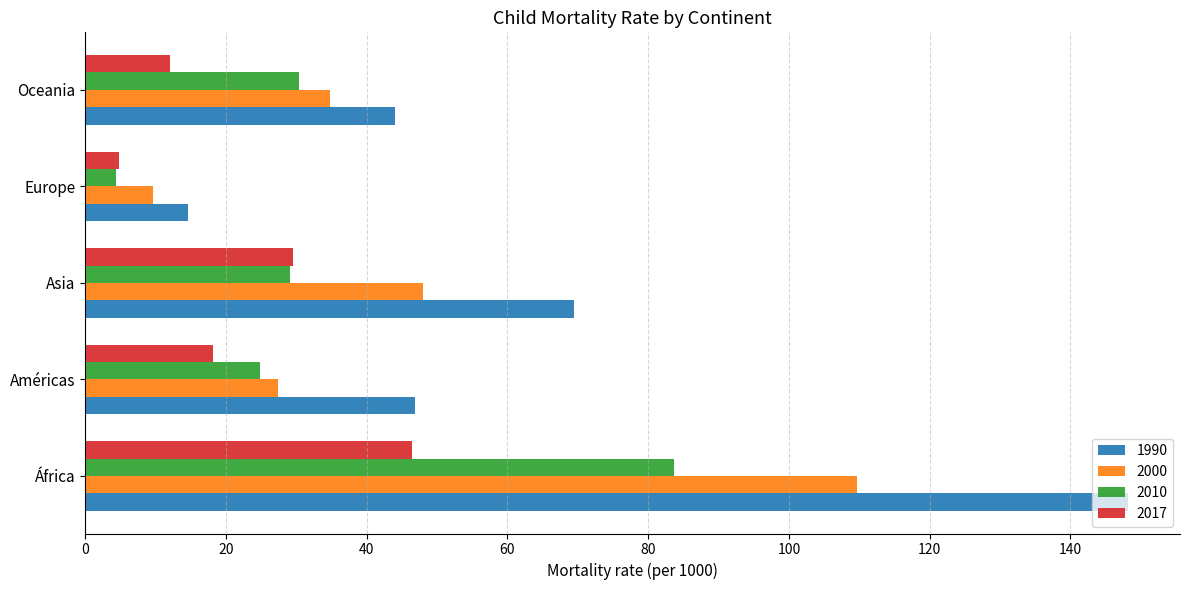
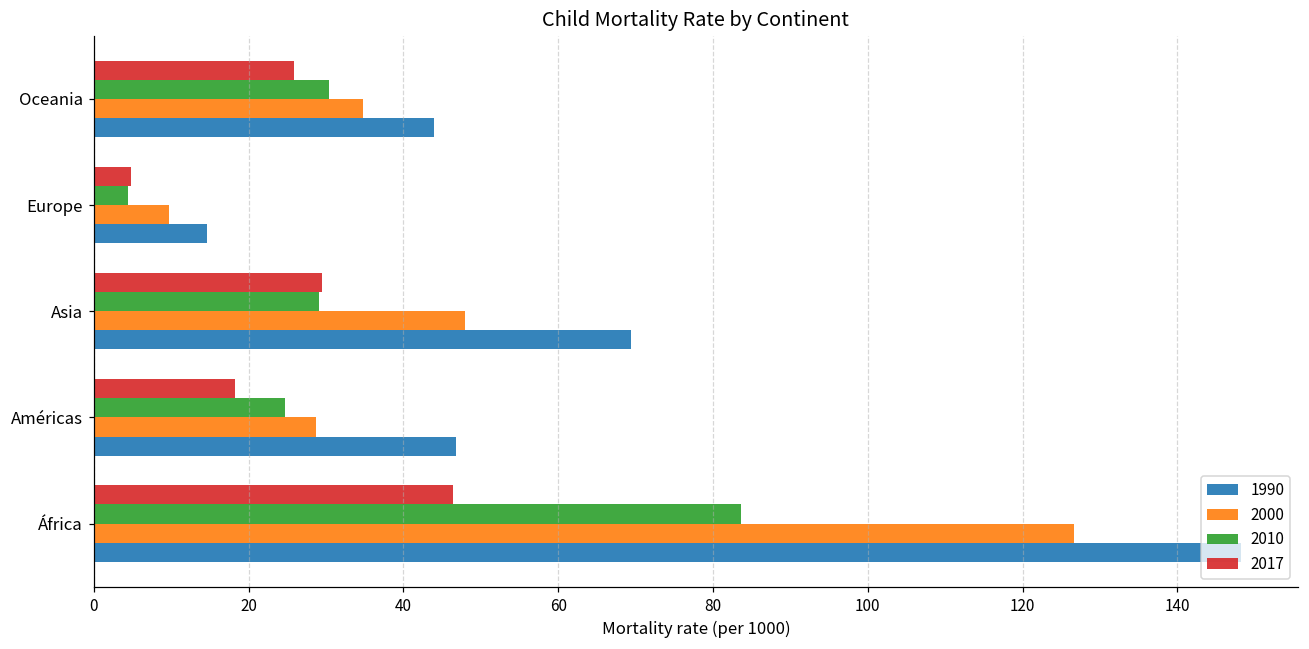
  {
    "1990": {
      "Oceania": 44,
      "Europe": 15,
      "Asia": 69,
      "Américas": 47
    },
    "2000": {
      "Oceania": 35,
      "Europe": 10,
      "Asia": 48,
-     "Américas": 27,
-     "África": 110
+     "Américas": 29,
+     "África": 127
    },
    "2010": {
      "Oceania": 30,
      "Europe": 4,
      "Asia": 29,
      "Américas": 25,
      "África": 84
    },
    "2017": {
-     "Oceania": 12,
+     "Oceania": 26,
      "Europe": 5,
      "Asia": 29,
      "Américas": 18,
      "África": 46
    }
  }
